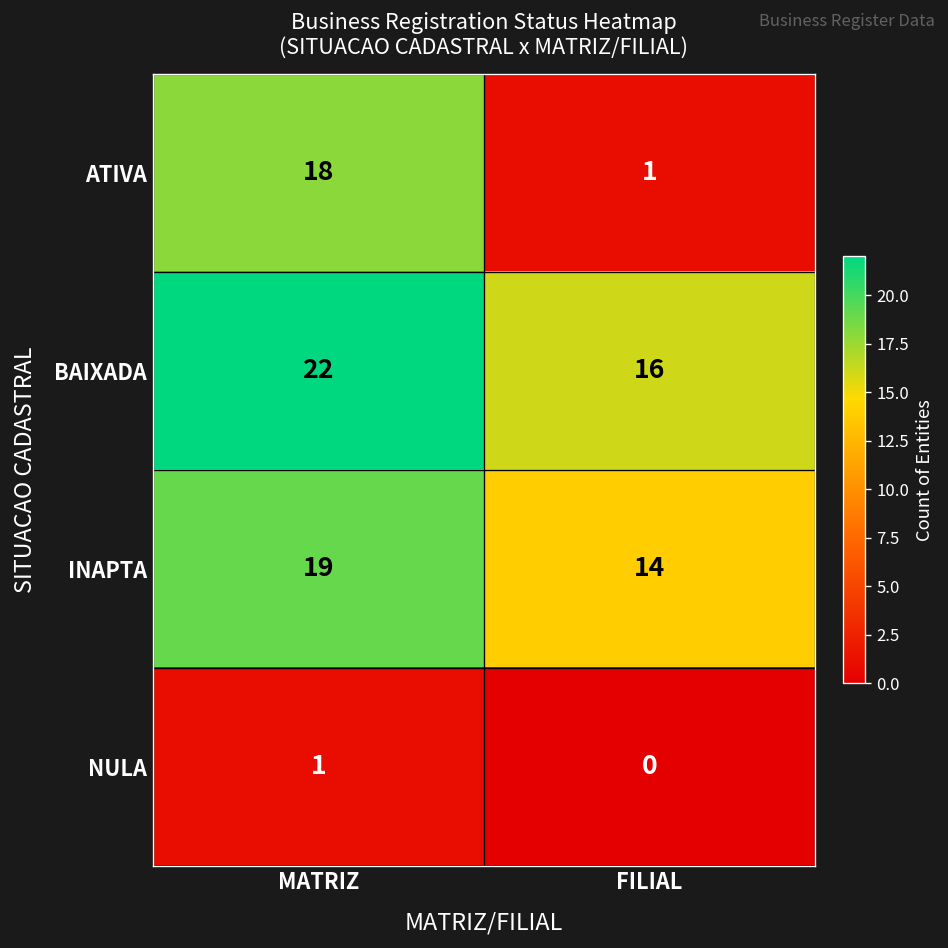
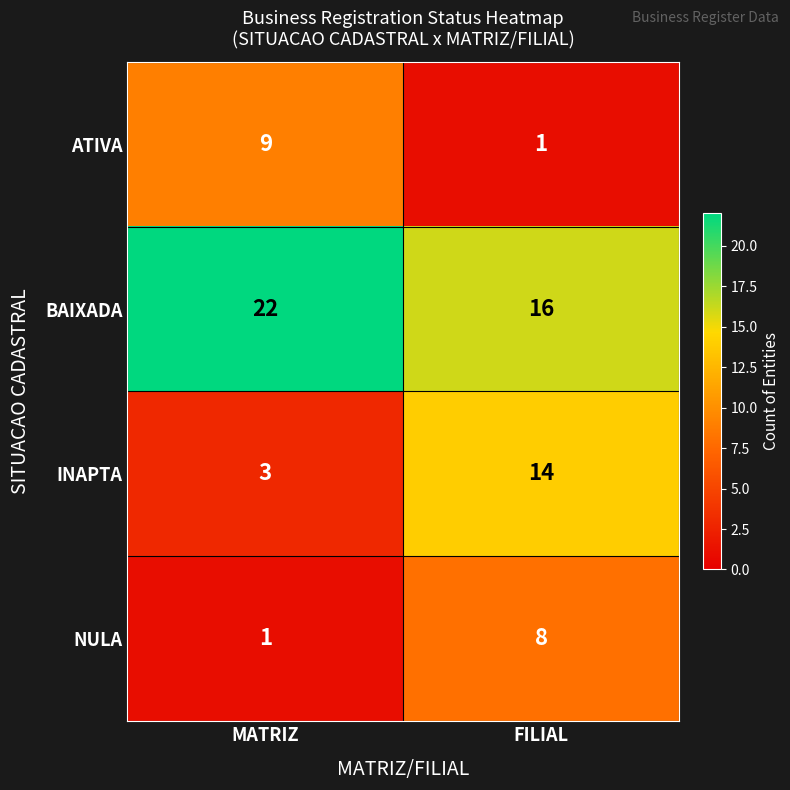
  {
    "ATIVA": {
-     "MATRIZ": 18,
+     "MATRIZ": 9,
      "FILIAL": 1
    },
    "BAIXADA": {
      "MATRIZ": 22,
      "FILIAL": 16
    },
    "INAPTA": {
-     "MATRIZ": 19,
+     "MATRIZ": 3,
      "FILIAL": 14
    },
    "NULA": {
      "MATRIZ": 1,
-     "FILIAL": 0
+     "FILIAL": 8
    }
  }
